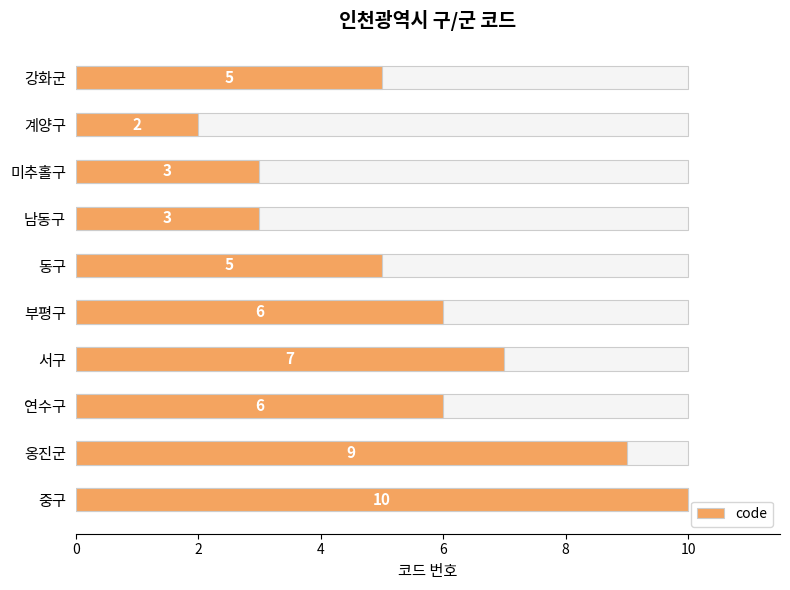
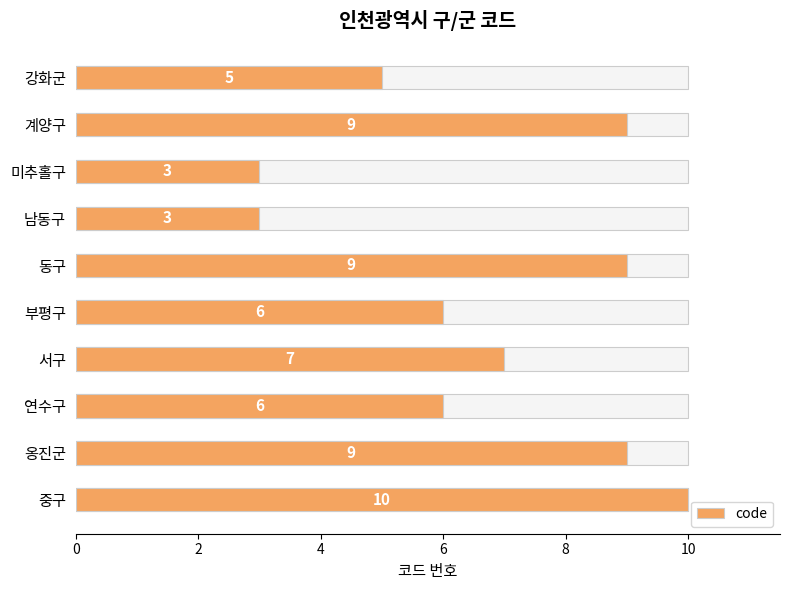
  {
    "code": {
-     "계양구": 2,
-     "동구": 5,
+     "계양구": 9,
+     "동구": 9,
      "중구": 10
    }
  }
